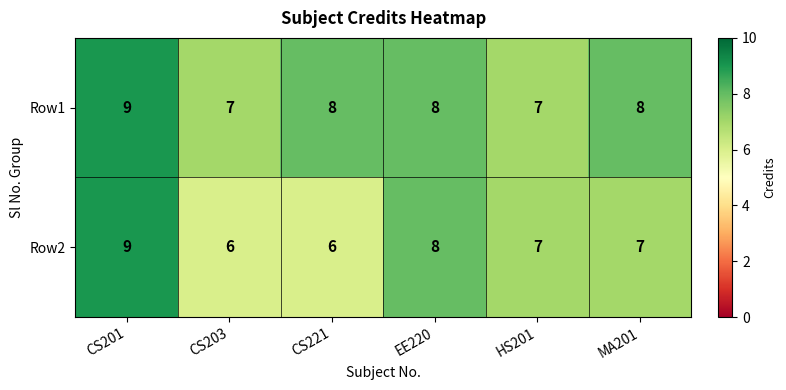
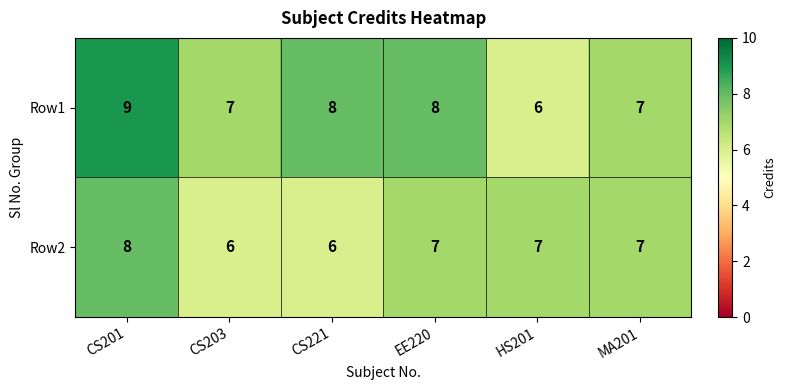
  {
    "Row1": {
      "CS201": 9,
      "CS203": 7,
      "CS221": 8,
      "EE220": 8,
-     "HS201": 7,
-     "MA201": 8
+     "HS201": 6,
+     "MA201": 7
    },
    "Row2": {
-     "CS201": 9,
+     "CS201": 8,
      "CS203": 6,
      "CS221": 6,
-     "EE220": 8,
+     "EE220": 7,
      "HS201": 7,
      "MA201": 7
    }
  }
